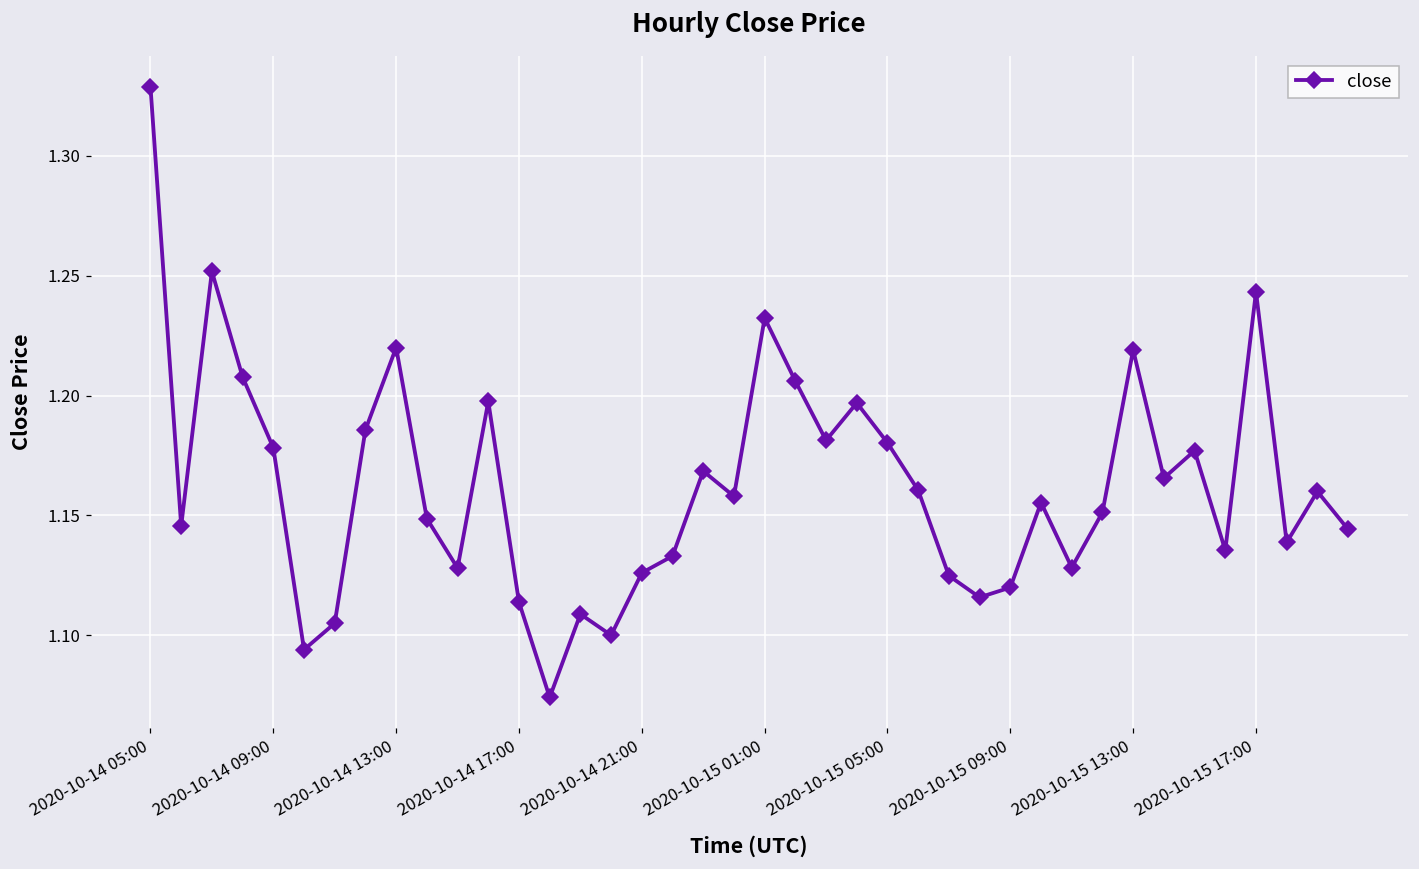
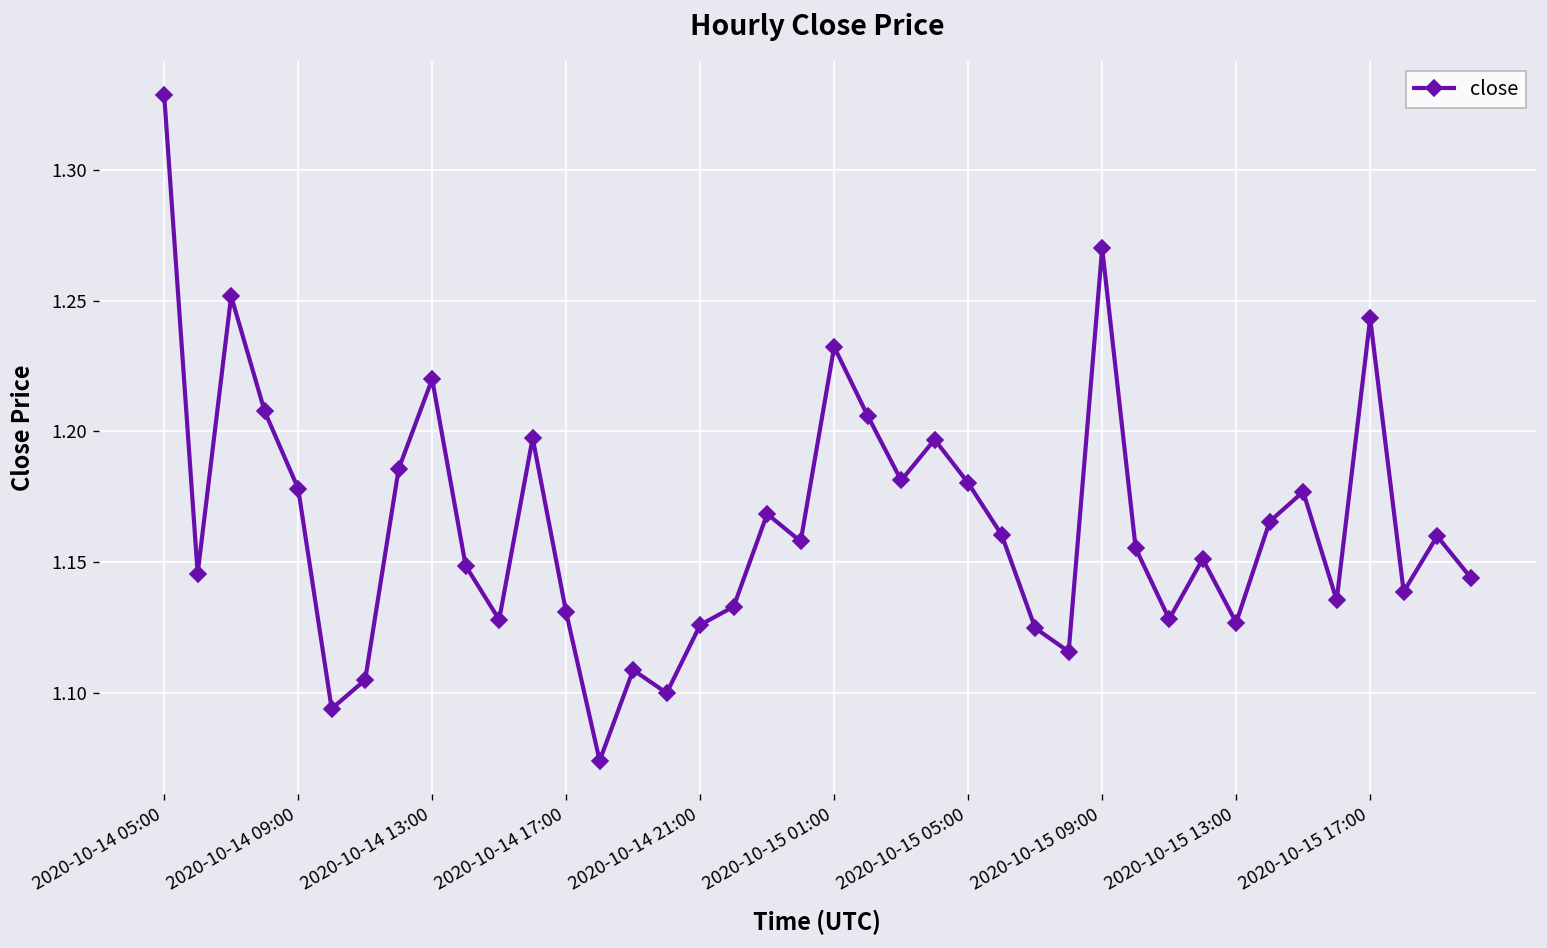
  {
    "2020-10-14 05:00": 1.329,
    "2020-10-14 09:00": 1.178,
    "2020-10-14 13:00": 1.220,
-   "2020-10-14 17:00": 1.114,
+   "2020-10-14 17:00": 1.131,
    "2020-10-14 21:00": 1.126,
    "2020-10-15 01:00": 1.232,
    "2020-10-15 05:00": 1.180,
-   "2020-10-15 09:00": 1.12,
-   "2020-10-15 13:00": 1.219,
+   "2020-10-15 09:00": 1.27,
+   "2020-10-15 13:00": 1.127,
    "2020-10-15 17:00": 1.243
  }
